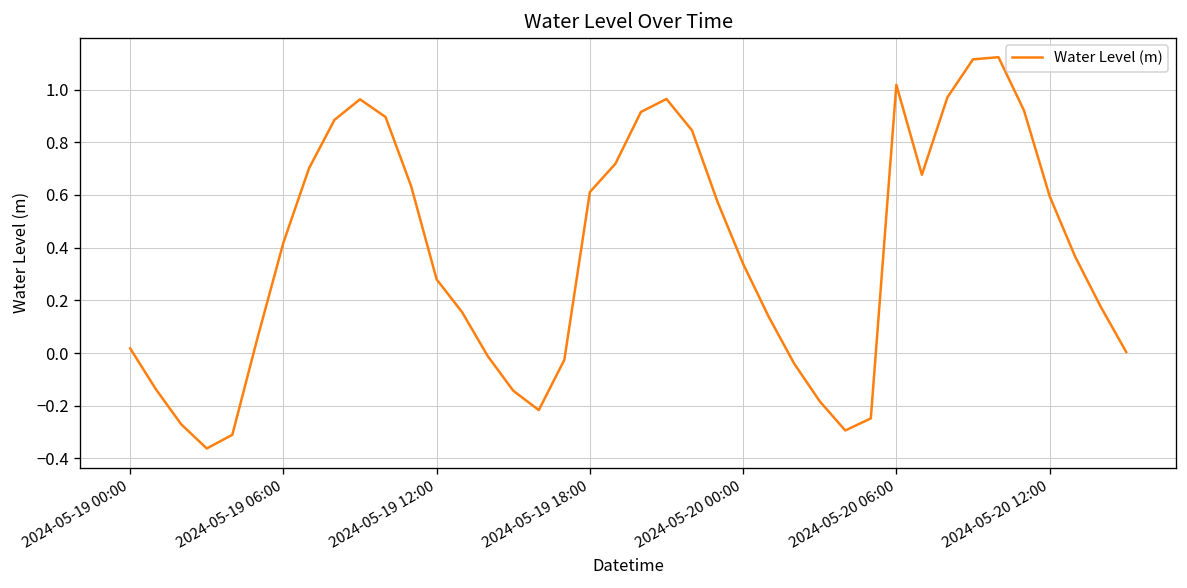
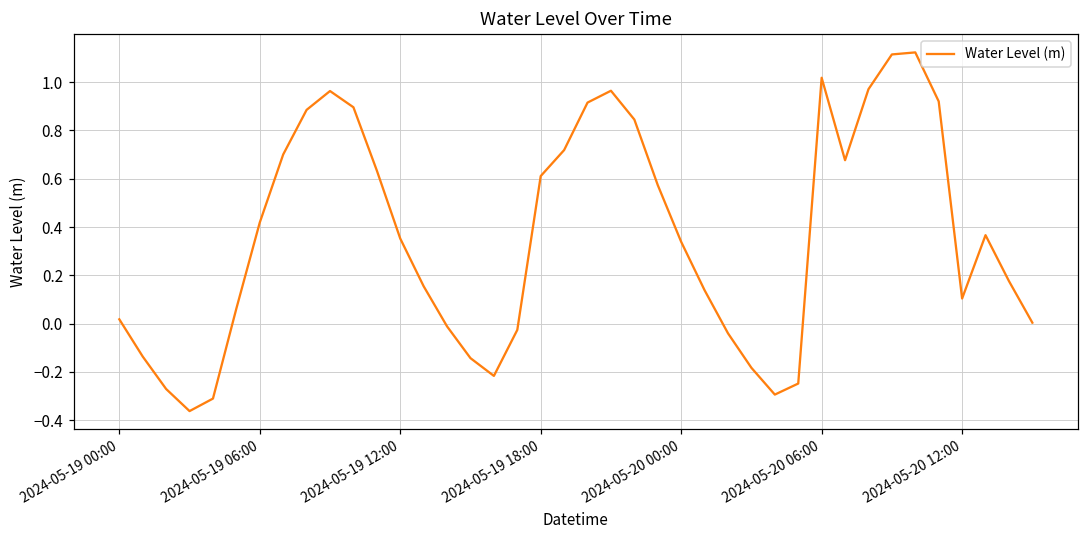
  {
    "2024-05-19 00:00": 0.02,
    "2024-05-19 06:00": 0.42,
-   "2024-05-19 12:00": 0.28,
+   "2024-05-19 12:00": 0.35,
    "2024-05-19 18:00": 0.61,
    "2024-05-20 00:00": 0.34,
    "2024-05-20 06:00": 1.02,
-   "2024-05-20 12:00": 0.60
+   "2024-05-20 12:00": 0.10
  }
